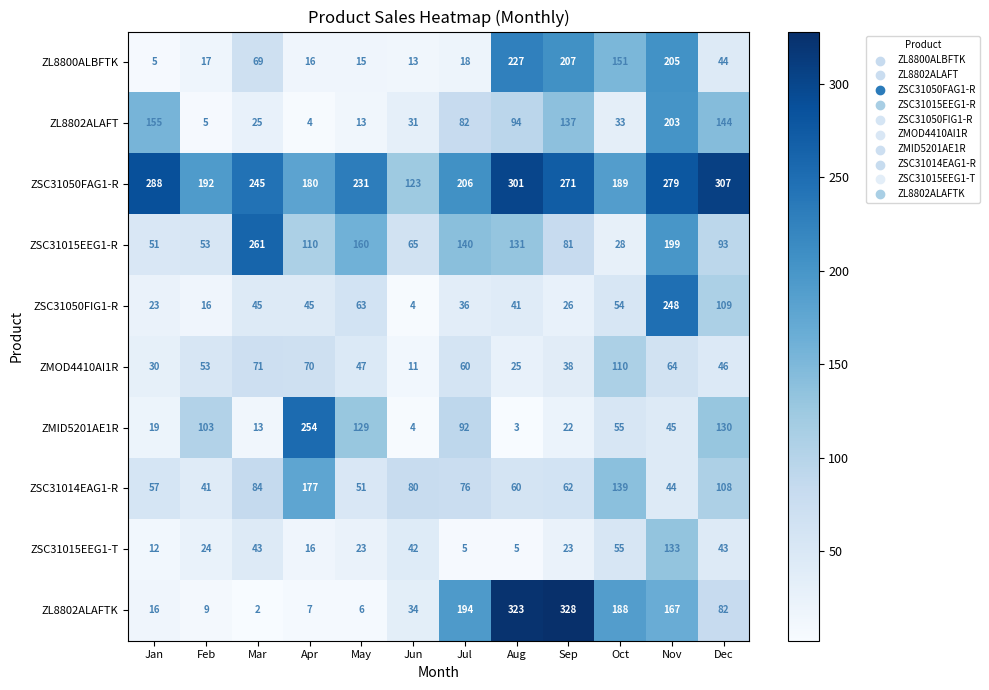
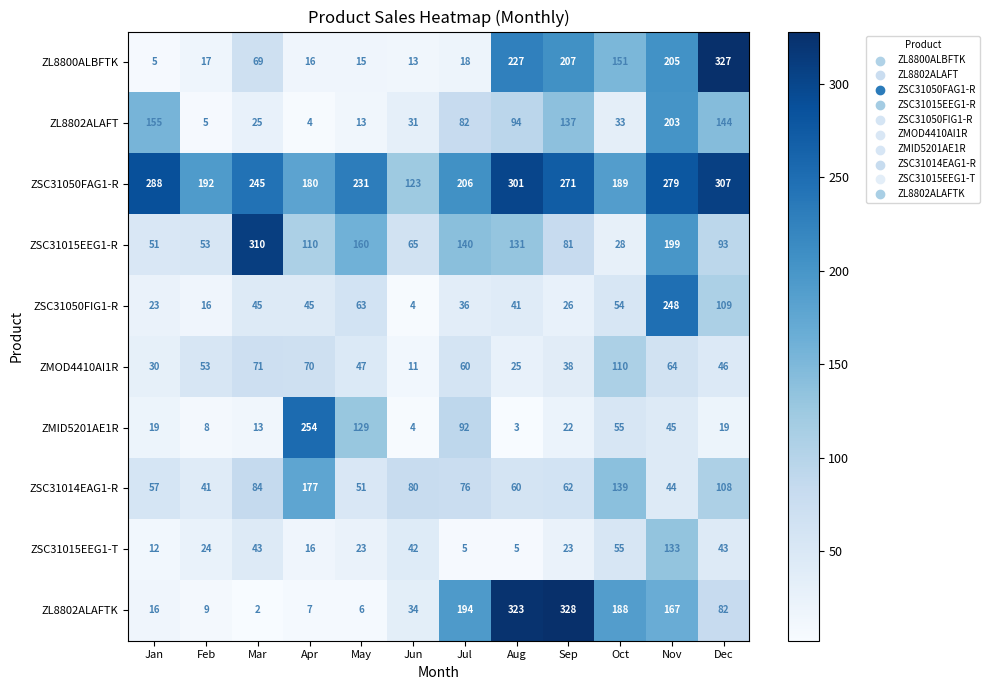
  {
    "ZL8800ALBFTK": {
      "Jan": 5,
      "Feb": 17,
      "Mar": 69,
      "Apr": 16,
      "May": 15,
      "Jun": 13,
      "Jul": 18,
      "Aug": 227,
      "Sep": 207,
      "Oct": 151,
      "Nov": 205,
-     "Dec": 44
+     "Dec": 327
    },
    "ZL8802ALAFT": {
      "Jan": 155,
      "Feb": 5,
      "Mar": 25,
      "Apr": 4,
      "May": 13,
      "Jun": 31,
      "Jul": 82,
      "Aug": 94,
      "Sep": 137,
      "Oct": 33,
      "Nov": 203,
      "Dec": 144
    },
    "ZSC31050FAG1-R": {
      "Jan": 288,
      "Feb": 192,
      "Mar": 245,
      "Apr": 180,
      "May": 231,
      "Jun": 123,
      "Jul": 206,
      "Aug": 301,
      "Sep": 271,
      "Oct": 189,
      "Nov": 279,
      "Dec": 307
    },
    "ZSC31015EEG1-R": {
      "Jan": 51,
      "Feb": 53,
-     "Mar": 261,
+     "Mar": 310,
      "Apr": 110,
      "Jun": 65,
      "Jul": 140,
      "Aug": 131,
      "Sep": 81,
      "Oct": 28,
      "Nov": 199,
      "Dec": 93
    },
    "ZSC31050FIG1-R": {
      "Jan": 23,
      "Feb": 16,
      "Mar": 45,
      "Apr": 45,
      "May": 63,
      "Jun": 4,
      "Jul": 36,
      "Aug": 41,
      "Sep": 26,
      "Oct": 54,
      "Nov": 248,
      "Dec": 109
    },
    "ZMOD4410AI1R": {
      "Jan": 30,
      "Feb": 53,
      "Mar": 71,
      "Apr": 70,
      "May": 47,
      "Jun": 11,
      "Jul": 60,
      "Aug": 25,
      "Sep": 38,
      "Oct": 110,
      "Nov": 64,
      "Dec": 46
    },
    "ZMID5201AE1R": {
      "Jan": 19,
-     "Feb": 103,
+     "Feb": 8,
      "Mar": 13,
      "Apr": 254,
      "May": 129,
      "Jun": 4,
      "Jul": 92,
      "Aug": 3,
      "Sep": 22,
      "Oct": 55,
      "Nov": 45,
-     "Dec": 130
+     "Dec": 19
    },
    "ZSC31014EAG1-R": {
      "Jan": 57,
      "Feb": 41,
      "Mar": 84,
      "Apr": 177,
      "May": 51,
      "Jun": 80,
      "Jul": 76,
      "Aug": 60,
      "Sep": 62,
      "Oct": 139,
      "Nov": 44,
      "Dec": 108
    },
    "ZSC31015EEG1-T": {
      "Jan": 12,
      "Feb": 24,
      "Mar": 43,
      "Apr": 16,
      "May": 23,
      "Jun": 42,
      "Jul": 5,
      "Aug": 5,
      "Sep": 23,
      "Oct": 55,
      "Nov": 133,
      "Dec": 43
    },
    "ZL8802ALAFTK": {
      "Jan": 16,
      "Feb": 9,
      "Mar": 2,
      "Apr": 7,
      "May": 6,
      "Jun": 34,
      "Jul": 194,
      "Aug": 323,
      "Sep": 328,
      "Oct": 188,
      "Nov": 167,
      "Dec": 82
    }
  }
